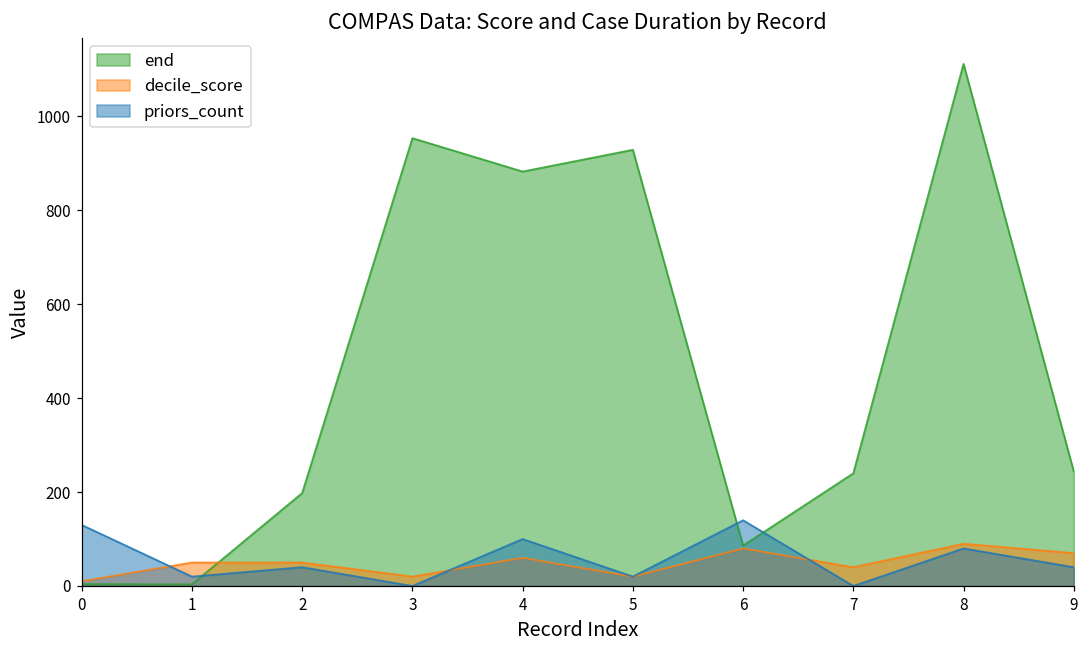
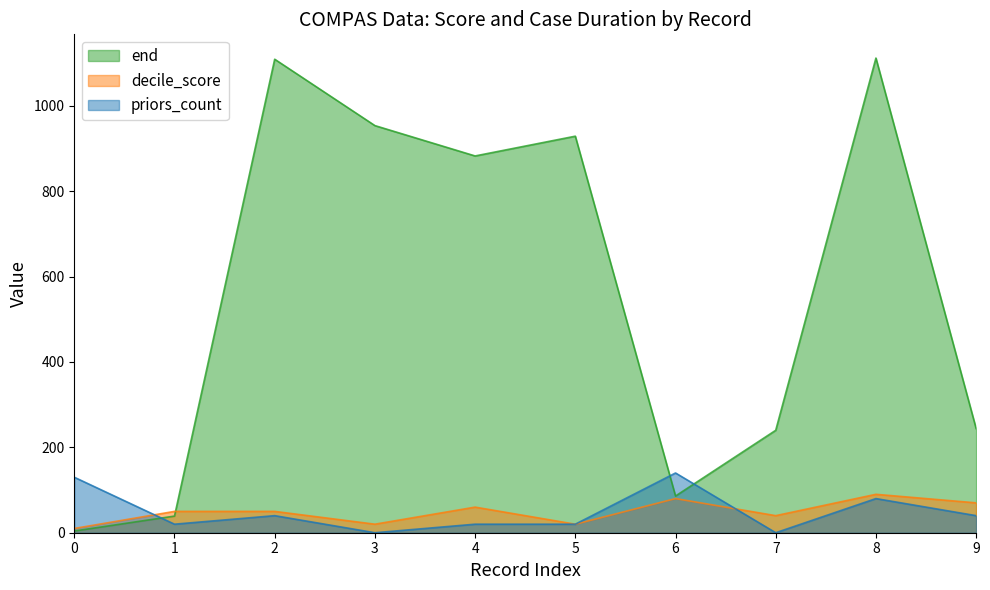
  {
    "end": {
-     "1": 0,
-     "2": 200,
+     "1": 40,
+     "2": 1110,
      "3": 950,
      "4": 880,
      "5": 930,
      "6": 90,
      "7": 240,
      "8": 1110,
      "9": 240
    },
    "decile_score": {
      "1": 50,
      "2": 50,
      "3": 20,
      "4": 60,
      "6": 80,
      "7": 40,
      "8": 90,
      "9": 70
    },
    "priors_count": {
      "0": 130,
      "1": 20,
      "2": 40,
      "3": 0,
-     "4": 100,
+     "4": 20,
      "6": 140,
      "7": 0,
      "8": 80,
      "9": 40
    }
  }
